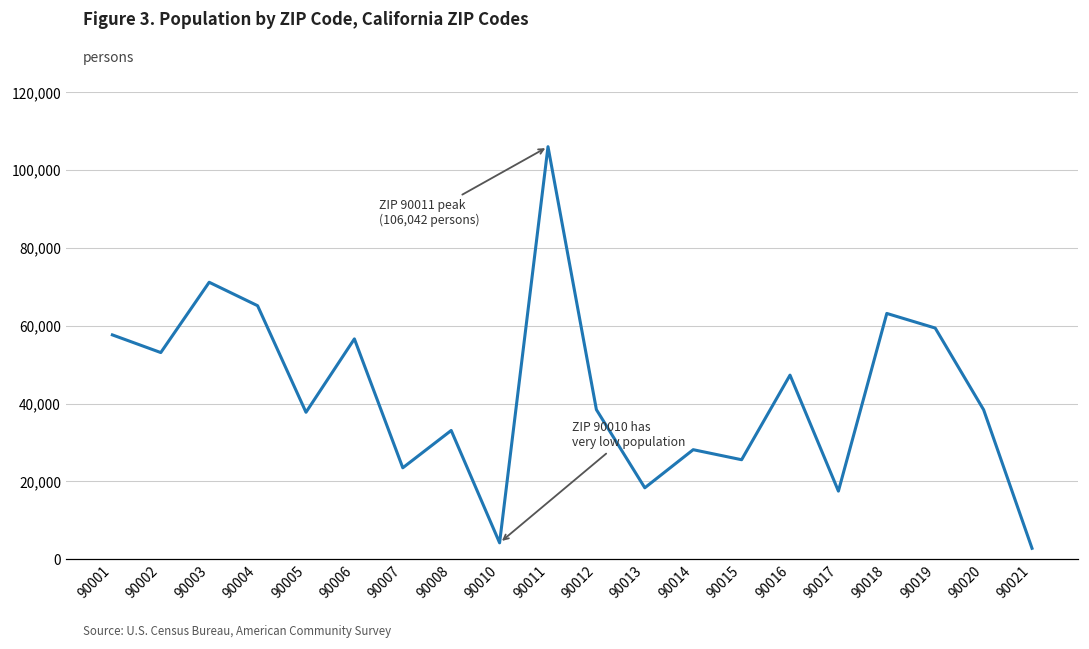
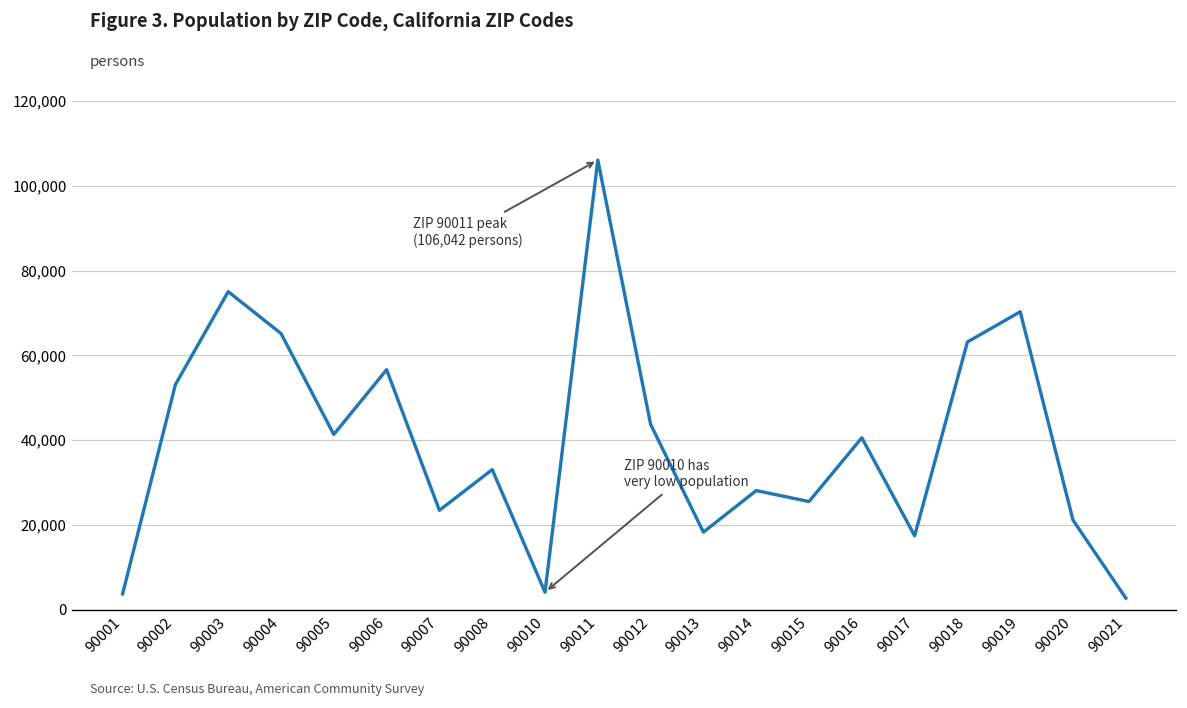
  {
-   "90001": "58,000",
+   "90001": "4,000",
    "90002": "53,000",
-   "90003": "71,000",
+   "90003": "75,000",
    "90004": "65,000",
-   "90005": "38,000",
+   "90005": "41,000",
    "90006": "57,000",
    "90007": "23,000",
    "90008": "33,000",
    "90010": "4,000",
-   "90012": "38,000",
+   "90012": "44,000",
    "90014": "28,000",
    "90015": "26,000",
-   "90016": "47,000",
+   "90016": "41,000",
    "90017": "17,000",
    "90018": "63,000",
-   "90019": "59,000",
-   "90020": "38,000",
+   "90019": "70,000",
+   "90020": "21,000",
    "90021": "3,000"
  }
